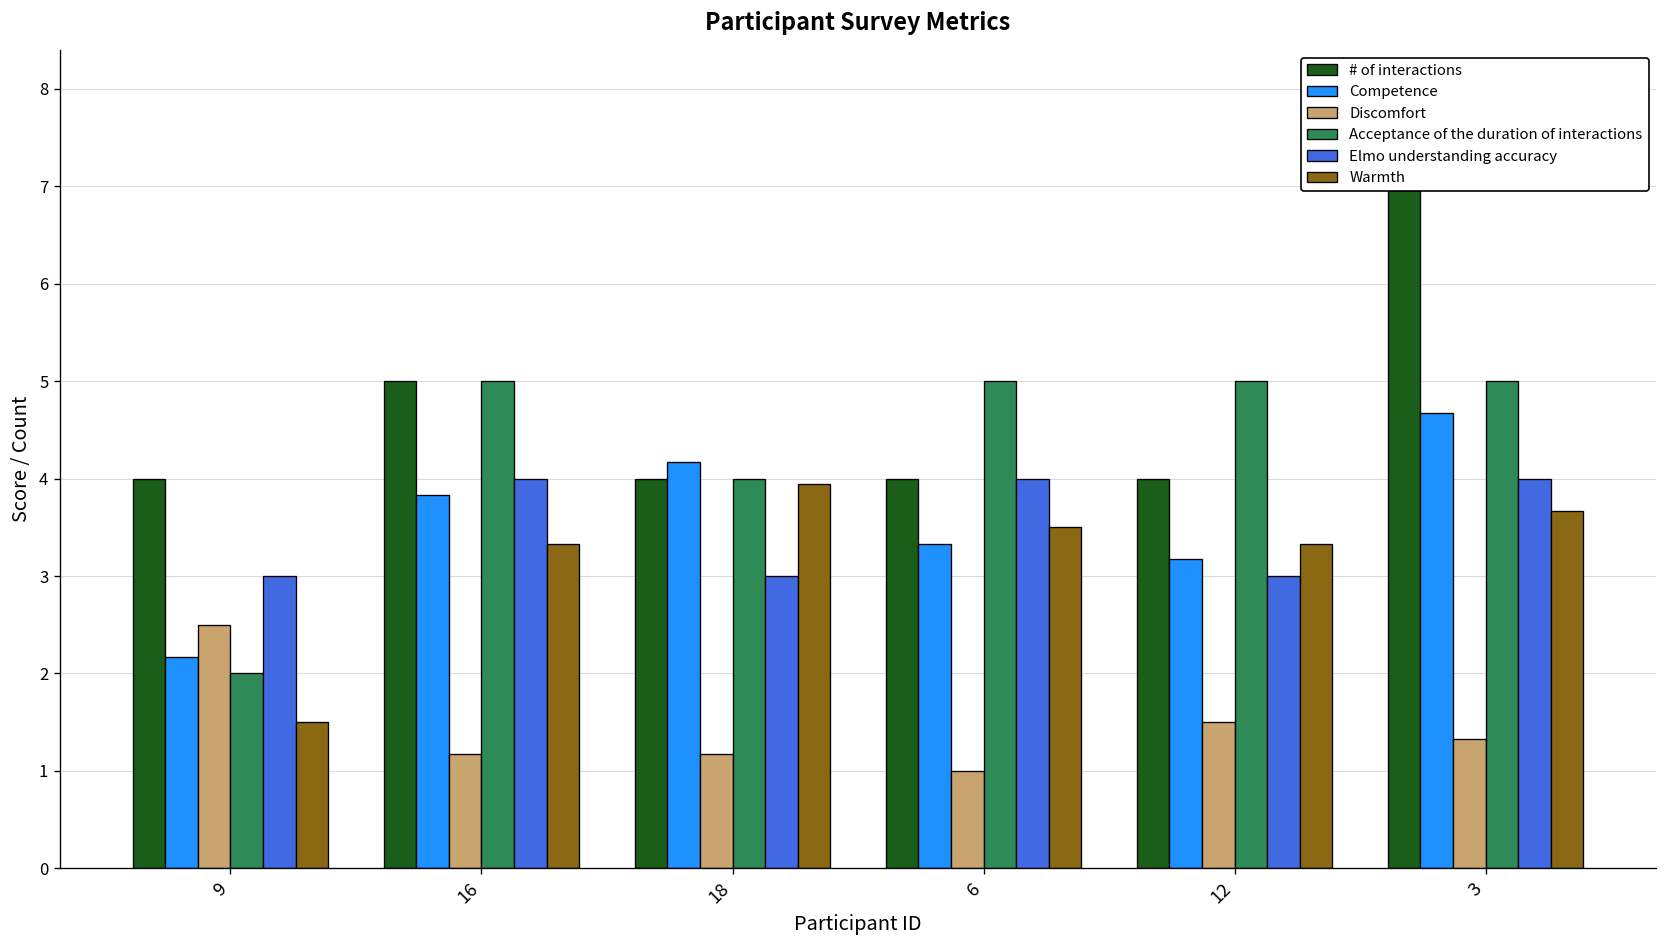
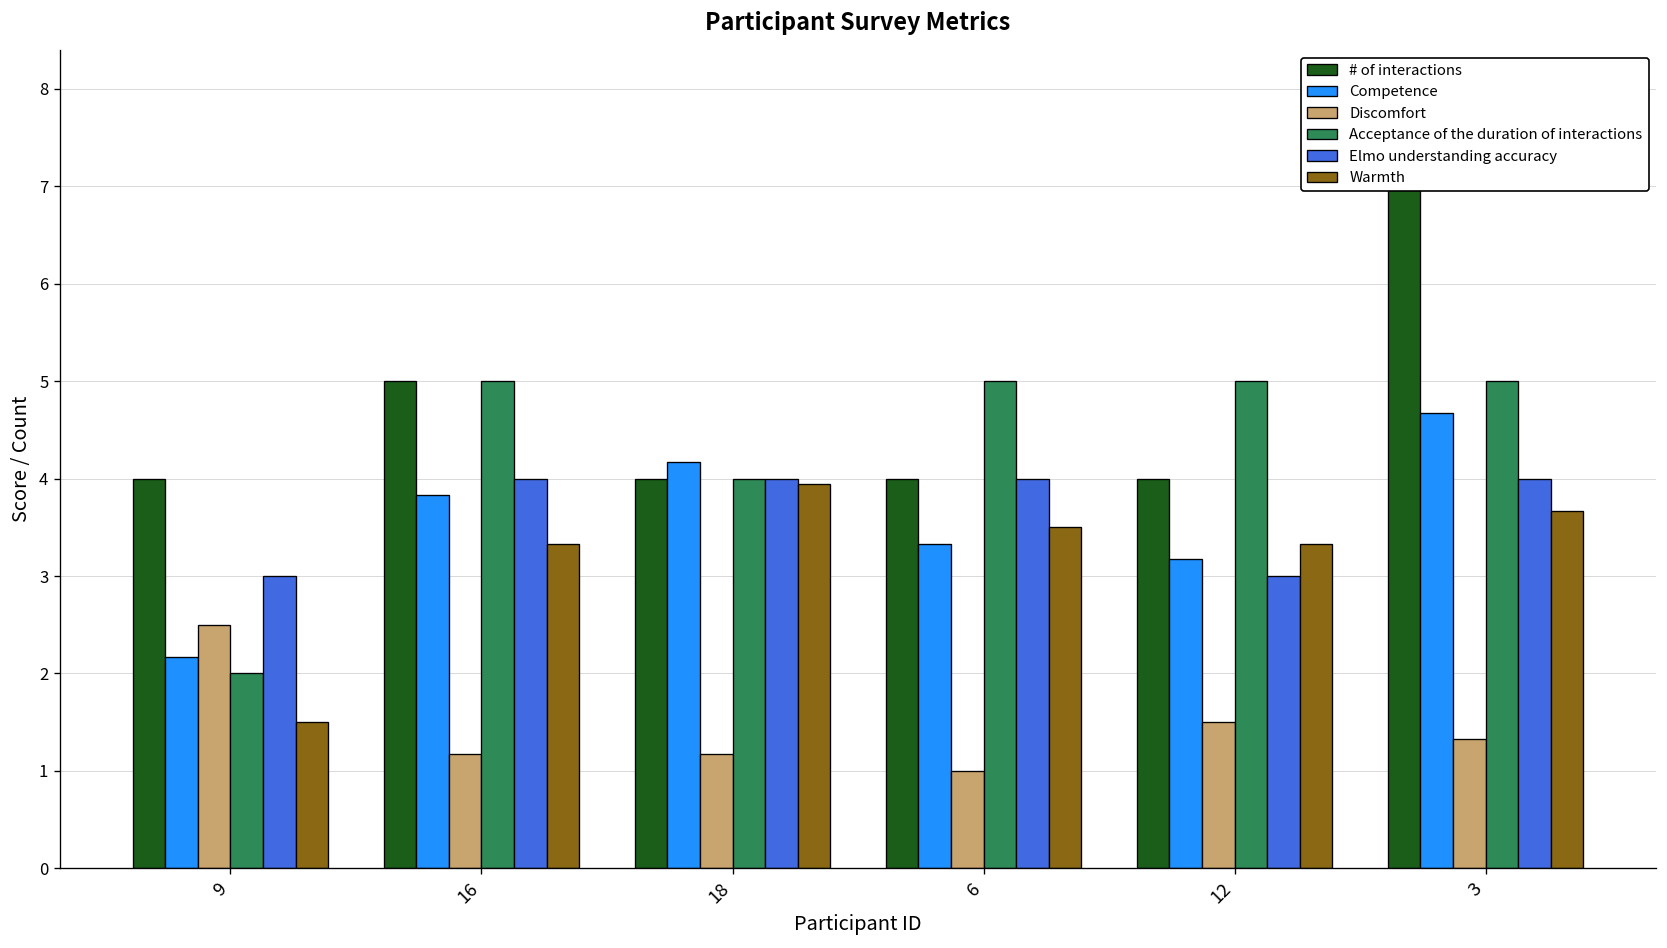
  {
    "# of interactions": {
      "9": 4,
      "16": 5,
      "18": 4,
      "6": 4,
      "12": 4
    },
    "Competence": {
      "9": 2.2,
      "16": 3.8,
      "18": 4.2,
      "6": 3.3,
      "12": 3.2,
      "3": 4.7
    },
    "Discomfort": {
      "9": 2.5,
      "16": 1.2,
      "18": 1.2,
      "6": 1,
      "12": 1.5,
      "3": 1.3
    },
    "Acceptance of the duration of interactions": {
      "9": 2,
      "16": 5,
      "18": 4,
      "6": 5,
      "12": 5,
      "3": 5
    },
    "Elmo understanding accuracy": {
      "9": 3,
      "16": 4,
-     "18": 3,
+     "18": 4,
      "6": 4,
      "12": 3,
      "3": 4
    },
    "Warmth": {
      "9": 1.5,
      "16": 3.3,
      "18": 3.9,
      "6": 3.5,
      "12": 3.3,
      "3": 3.7
    }
  }
